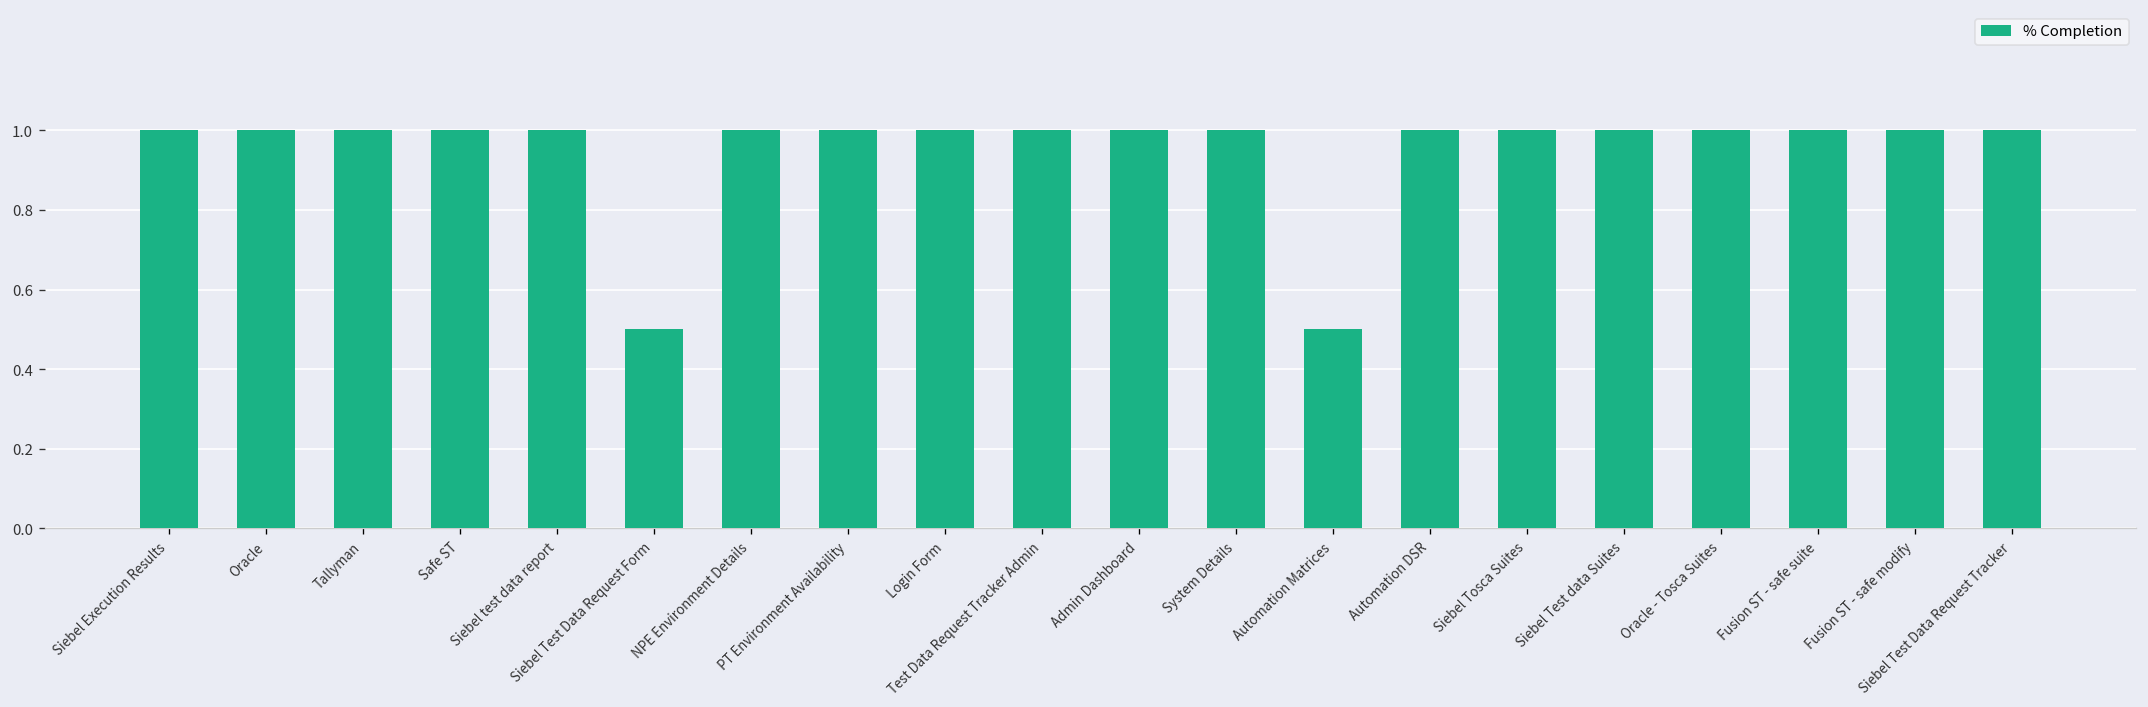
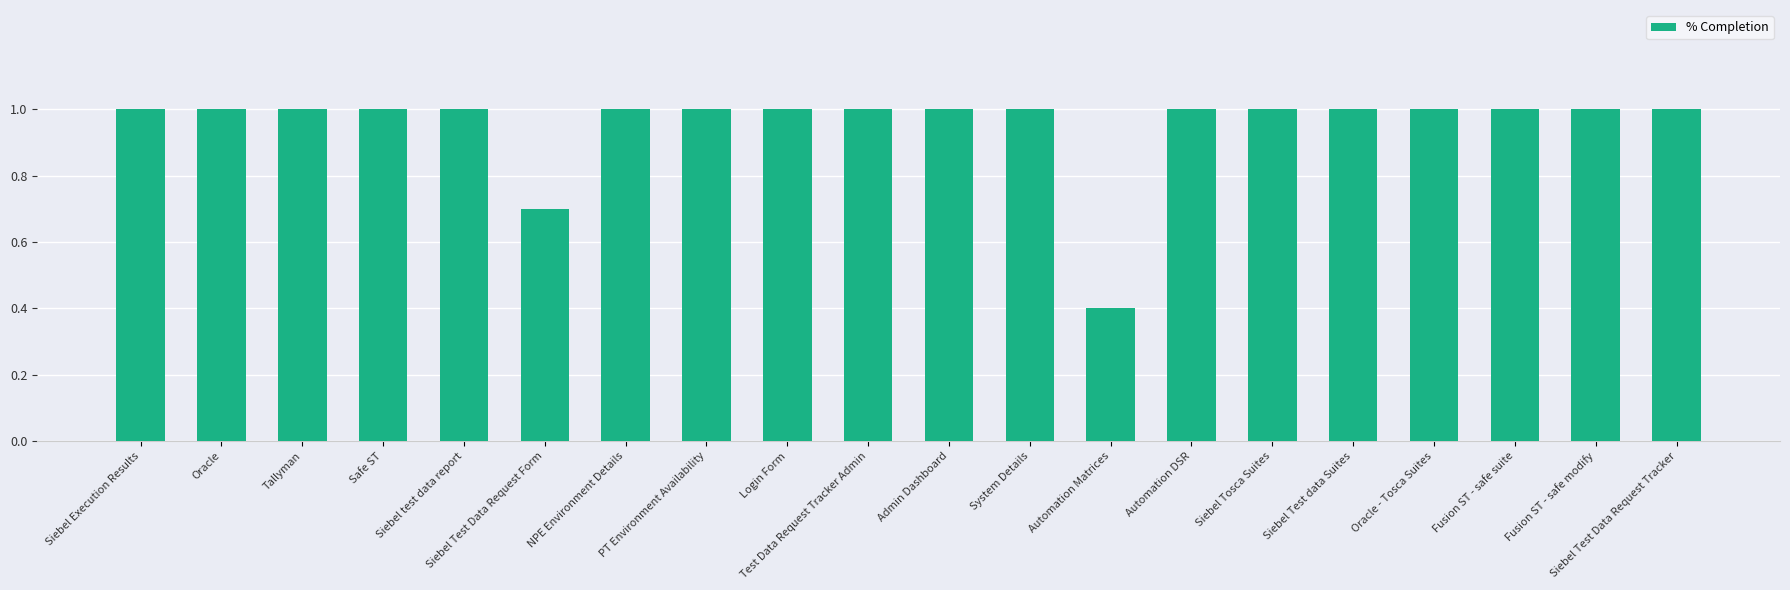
  {
    "Siebel Execution Results": 1.0,
    "Oracle": 1.0,
    "Tallyman": 1.0,
    "Safe ST": 1.0,
    "Siebel test data report": 1.0,
-   "Siebel Test Data Request Form": 0.5,
+   "Siebel Test Data Request Form": 0.7,
    "NPE Environment Details": 1.0,
    "PT Environment Availability": 1.0,
    "Login Form": 1.0,
    "Test Data Request Tracker Admin": 1.0,
    "Admin Dashboard": 1.0,
    "System Details": 1.0,
-   "Automation Matrices": 0.5,
+   "Automation Matrices": 0.4,
    "Automation DSR": 1.0,
    "Siebel Tosca Suites": 1.0,
    "Siebel Test data Suites": 1.0,
    "Oracle - Tosca Suites": 1.0,
    "Fusion ST - safe suite": 1.0,
    "Fusion ST - safe modify": 1.0,
    "Siebel Test Data Request Tracker": 1.0
  }
